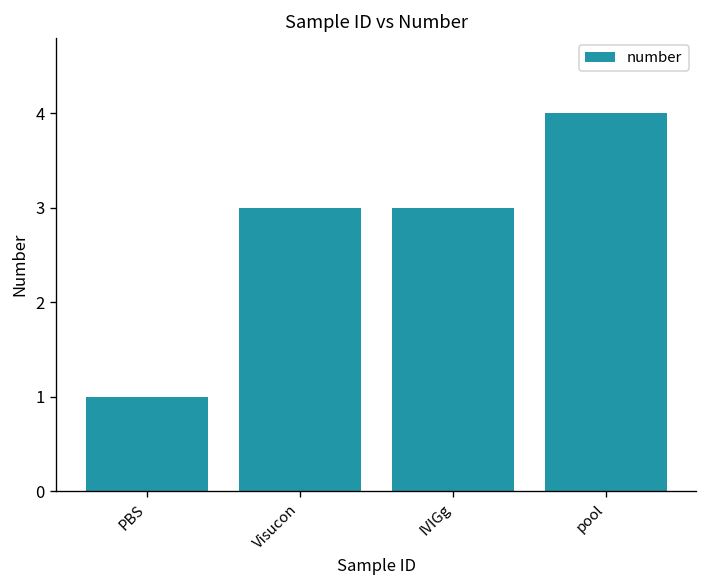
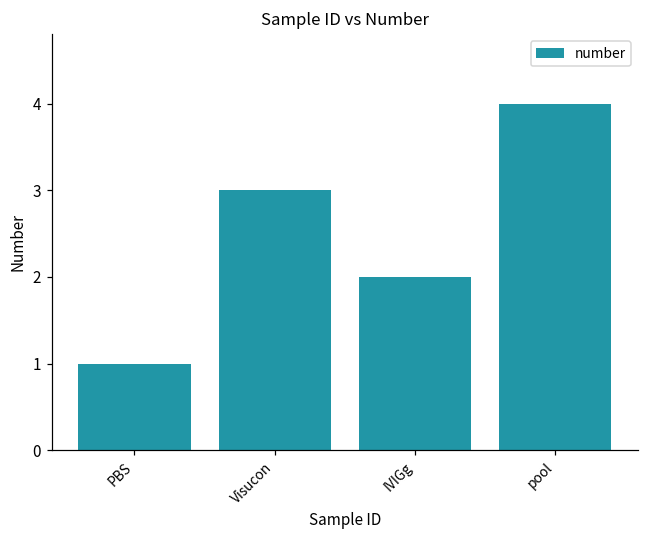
  {
    "PBS": 1,
    "Visucon": 3,
-   "IVIGg": 3,
+   "IVIGg": 2,
    "pool": 4
  }
